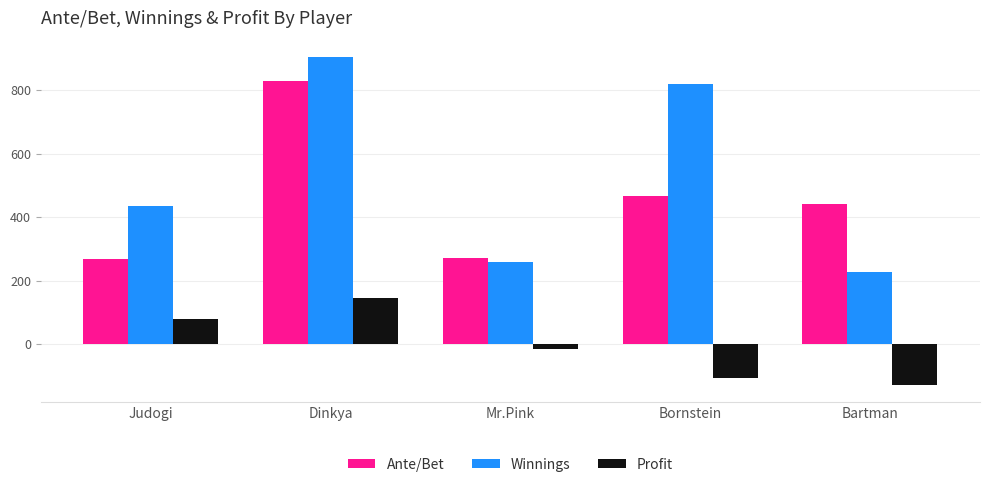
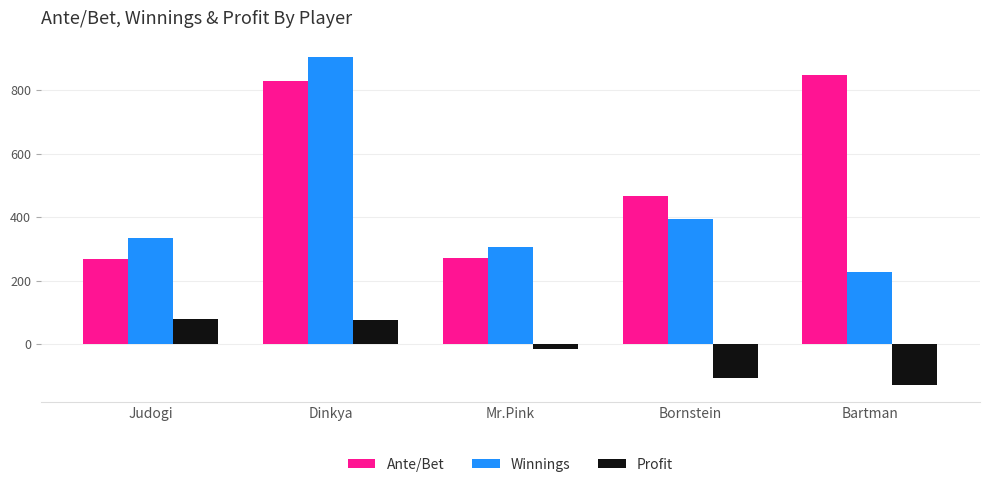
  {
    "Ante/Bet": {
      "Judogi": 270,
      "Dinkya": 830,
      "Mr.Pink": 270,
      "Bornstein": 470,
-     "Bartman": 440
+     "Bartman": 850
    },
    "Winnings": {
-     "Judogi": 440,
+     "Judogi": 330,
      "Dinkya": 910,
-     "Mr.Pink": 260,
-     "Bornstein": 820,
+     "Mr.Pink": 310,
+     "Bornstein": 400,
      "Bartman": 230
    },
    "Profit": {
      "Judogi": 80,
-     "Dinkya": 150,
+     "Dinkya": 80,
      "Mr.Pink": -20,
      "Bornstein": -110,
      "Bartman": -130
    }
  }
